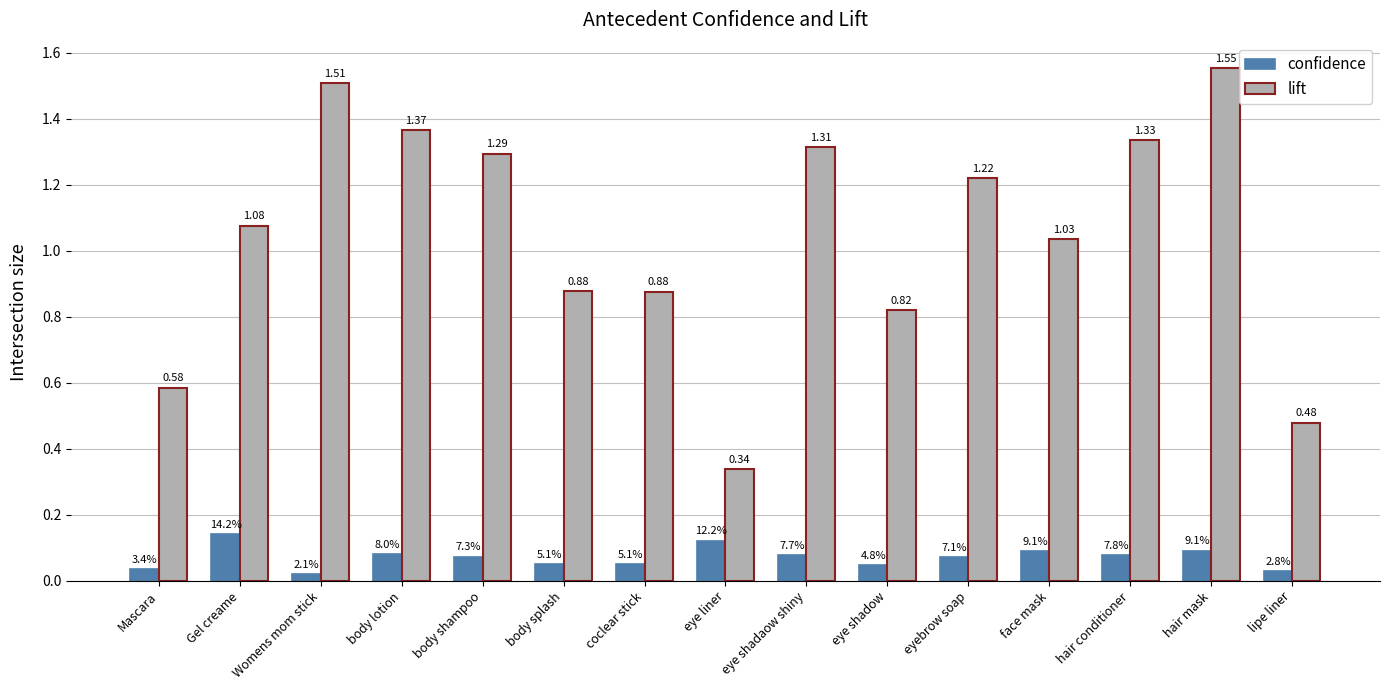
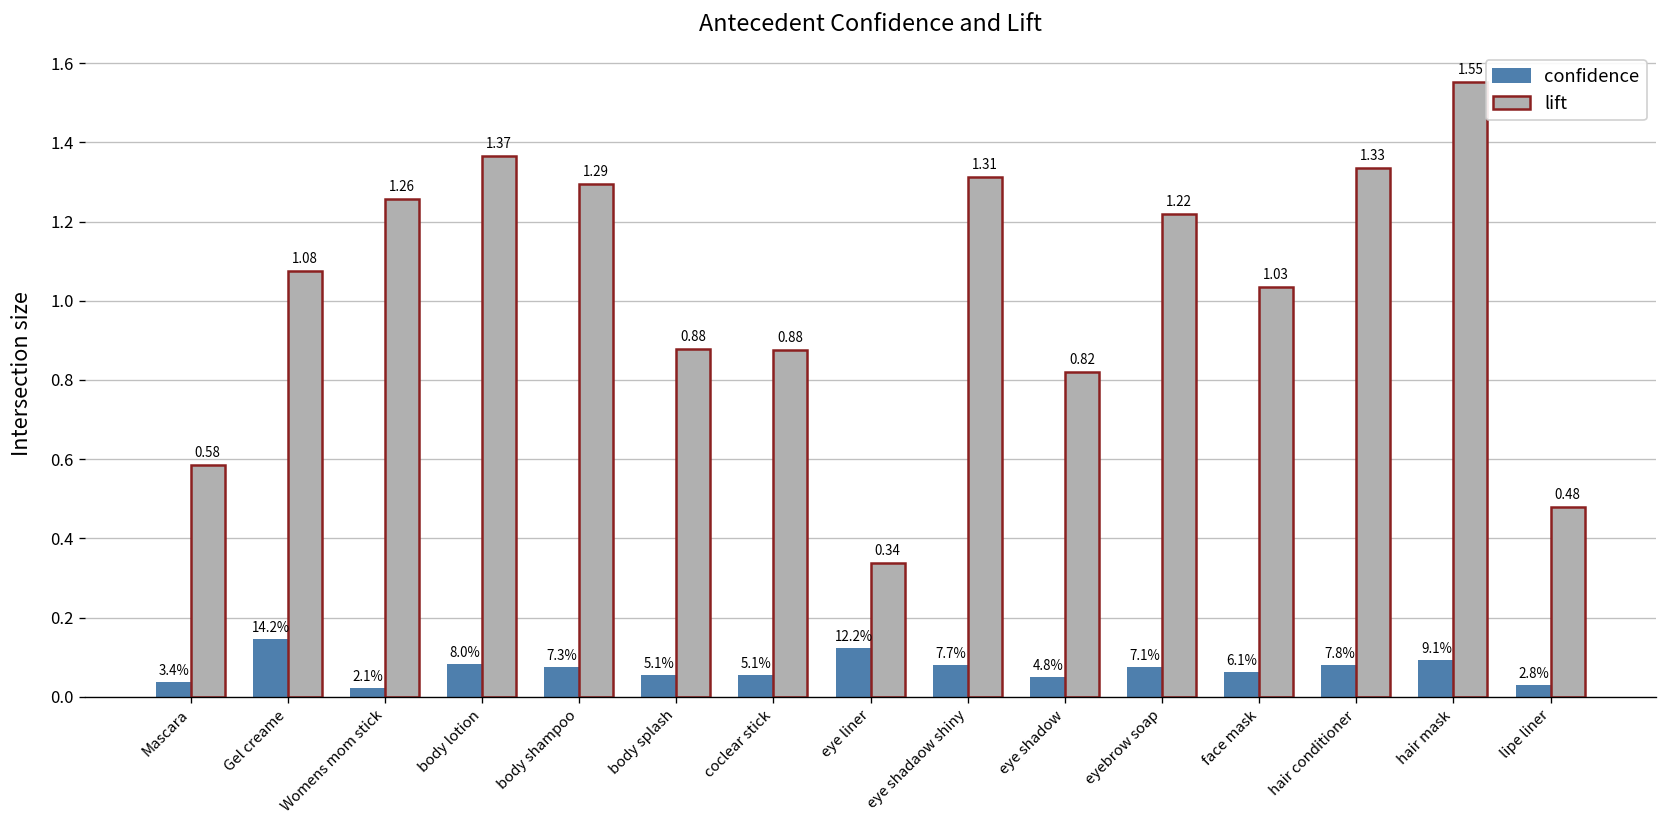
  {
    "confidence": {
      "Mascara": "3.4%",
      "Gel creame": "14.2%",
      "Womens mom stick": "2.1%",
      "body lotion": "8.0%",
      "body shampoo": "7.3%",
      "body splash": "5.1%",
      "coclear stick": "5.1%",
      "eye liner": "12.2%",
      "eye shadaow shiny": "7.7%",
      "eye shadow": "4.8%",
      "eyebrow soap": "7.1%",
-     "face mask": "9.1%",
+     "face mask": "6.1%",
      "hair conditioner": "7.8%",
      "hair mask": "9.1%",
      "lipe liner": "2.8%"
    },
    "lift": {
      "Mascara": "0.58",
      "Gel creame": "1.08",
-     "Womens mom stick": "1.51",
+     "Womens mom stick": "1.26",
      "body lotion": "1.37",
      "body shampoo": "1.29",
      "body splash": "0.88",
      "coclear stick": "0.88",
      "eye liner": "0.34",
      "eye shadaow shiny": "1.31",
      "eye shadow": "0.82",
      "eyebrow soap": "1.22",
      "face mask": "1.03",
      "hair conditioner": "1.33",
      "hair mask": "1.55",
      "lipe liner": "0.48"
    }
  }
